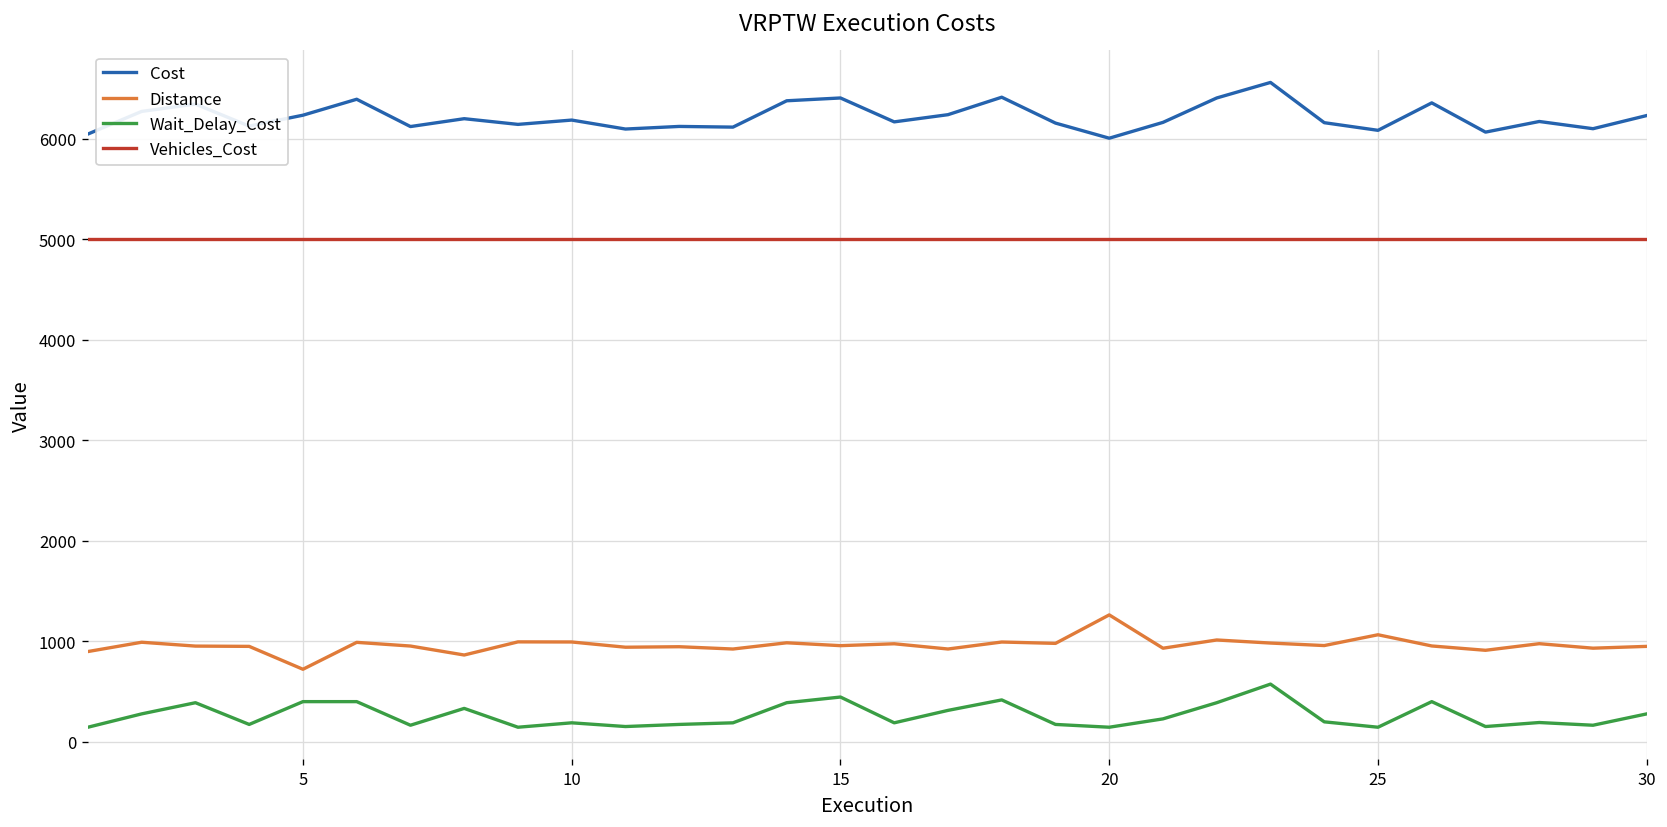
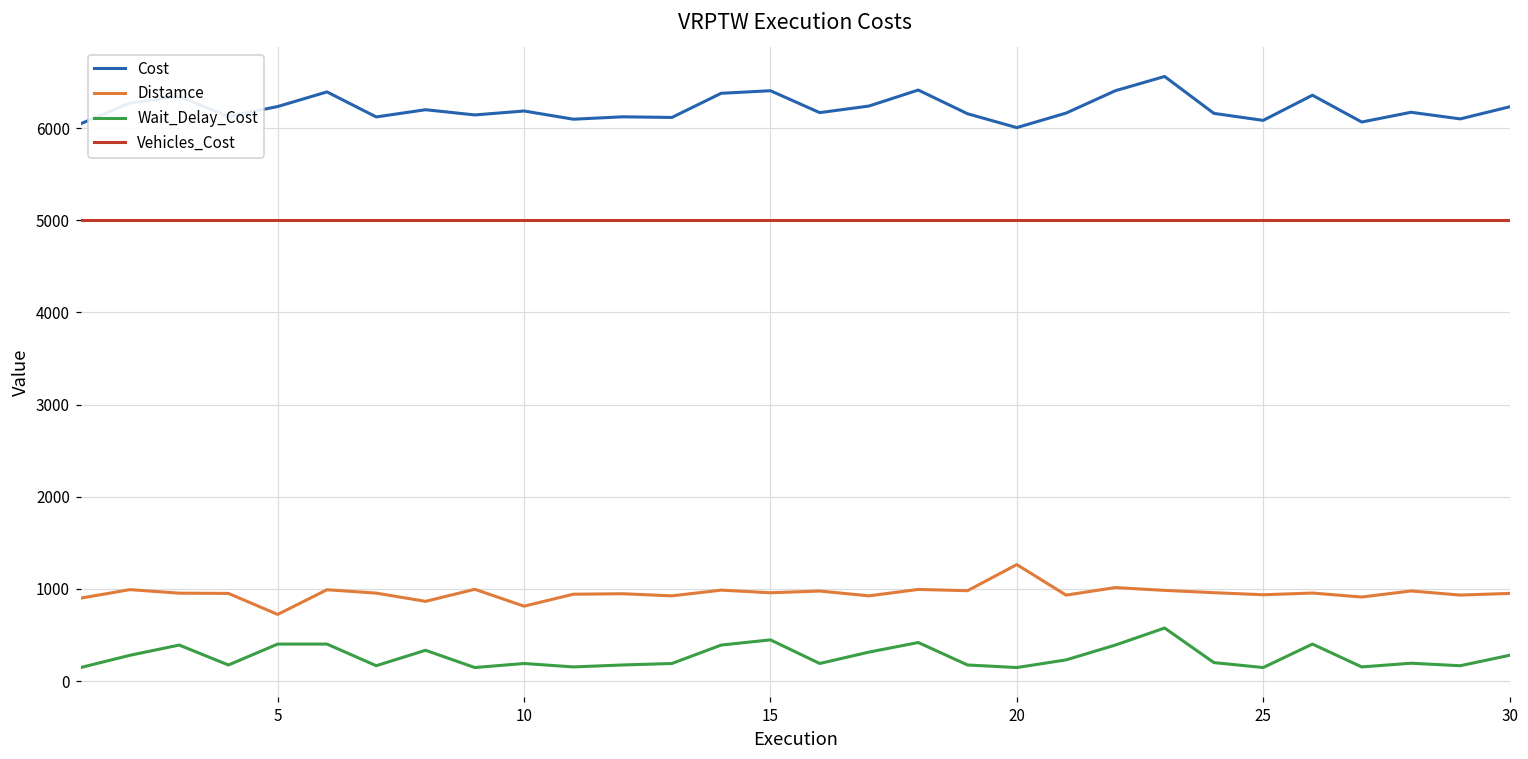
  {
    "Cost": {
      "5": 6200,
      "10": 6200,
      "15": 6400,
      "20": 6000,
      "25": 6100,
      "30": 6200
    },
    "Distamce": {
      "5": 700,
-     "10": 1000,
+     "10": 800,
      "15": 1000,
      "20": 1300,
-     "25": 1100,
+     "25": 900,
      "30": 1000
    },
    "Wait_Delay_Cost": {
      "5": 400,
      "10": 200,
      "15": 400,
      "20": 100,
      "25": 100,
      "30": 300
    },
    "Vehicles_Cost": {
      "5": 5000,
      "10": 5000,
      "15": 5000,
      "20": 5000,
      "25": 5000,
      "30": 5000
    }
  }
